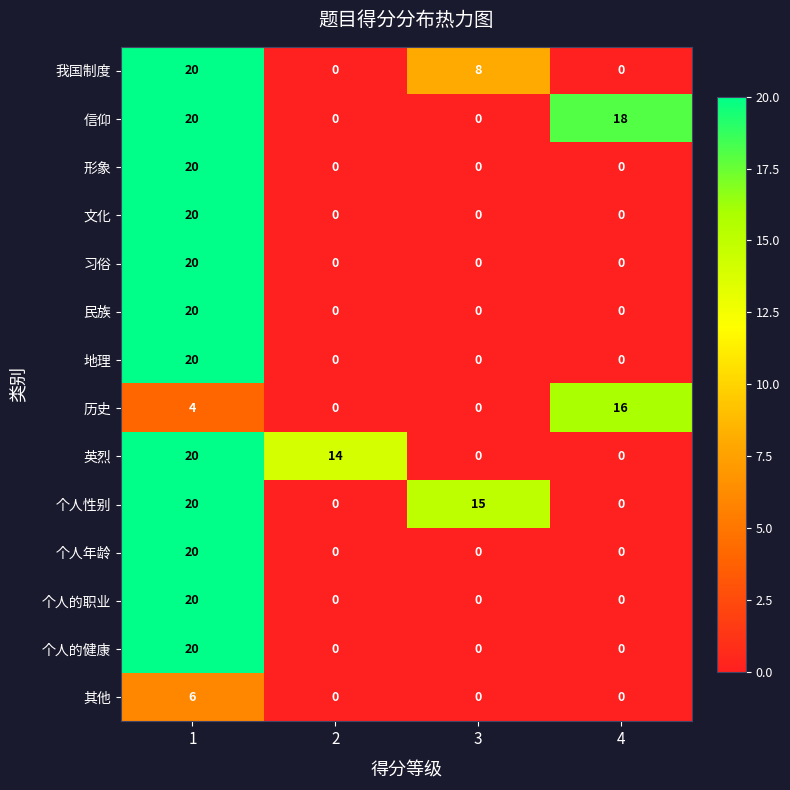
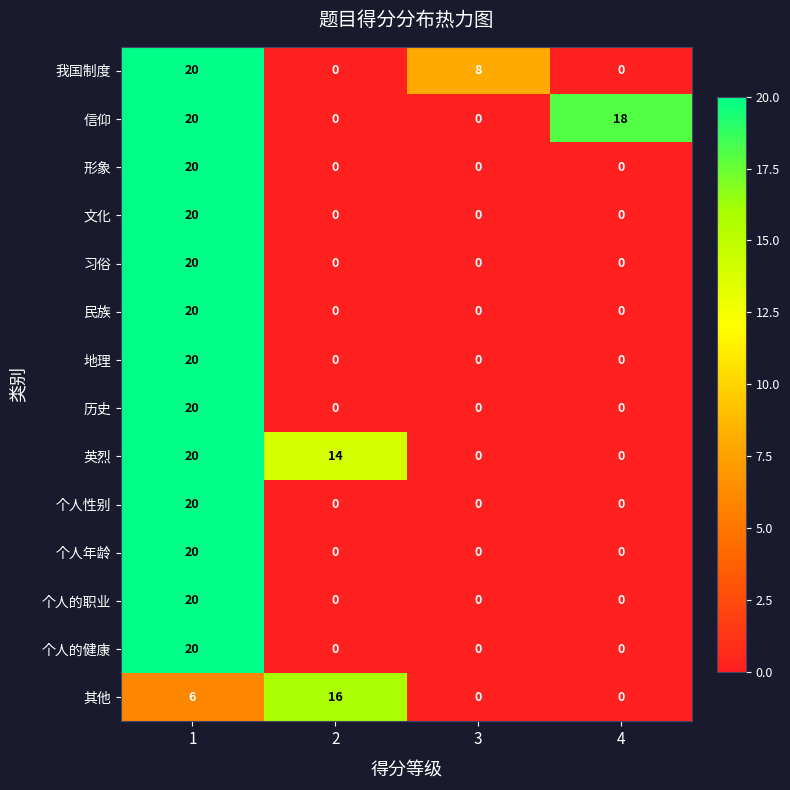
  {
    "我国制度": {
      "1": 20,
      "2": 0,
      "3": 8,
      "4": 0
    },
    "信仰": {
      "1": 20,
      "2": 0,
      "3": 0,
      "4": 18
    },
    "形象": {
      "1": 20,
      "2": 0,
      "3": 0,
      "4": 0
    },
    "文化": {
      "1": 20,
      "2": 0,
      "3": 0,
      "4": 0
    },
    "习俗": {
      "1": 20,
      "2": 0,
      "3": 0,
      "4": 0
    },
    "民族": {
      "1": 20,
      "2": 0,
      "3": 0,
      "4": 0
    },
    "地理": {
      "1": 20,
      "2": 0,
      "3": 0,
      "4": 0
    },
    "历史": {
-     "1": 4,
+     "1": 20,
      "2": 0,
      "3": 0,
-     "4": 16
+     "4": 0
    },
    "英烈": {
      "1": 20,
      "2": 14,
      "3": 0,
      "4": 0
    },
    "个人性别": {
      "1": 20,
      "2": 0,
-     "3": 15,
+     "3": 0,
      "4": 0
    },
    "个人年龄": {
      "1": 20,
      "2": 0,
      "3": 0,
      "4": 0
    },
    "个人的职业": {
      "1": 20,
      "2": 0,
      "3": 0,
      "4": 0
    },
    "个人的健康": {
      "1": 20,
      "2": 0,
      "3": 0,
      "4": 0
    },
    "其他": {
      "1": 6,
-     "2": 0,
+     "2": 16,
      "3": 0,
      "4": 0
    }
  }
